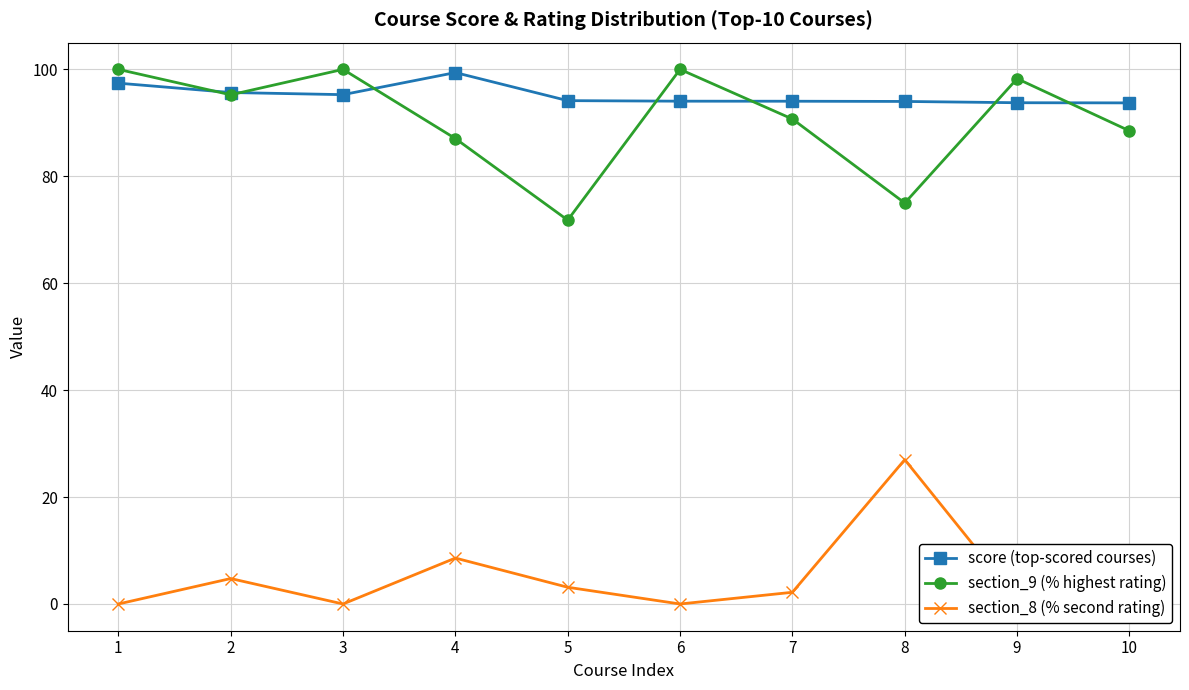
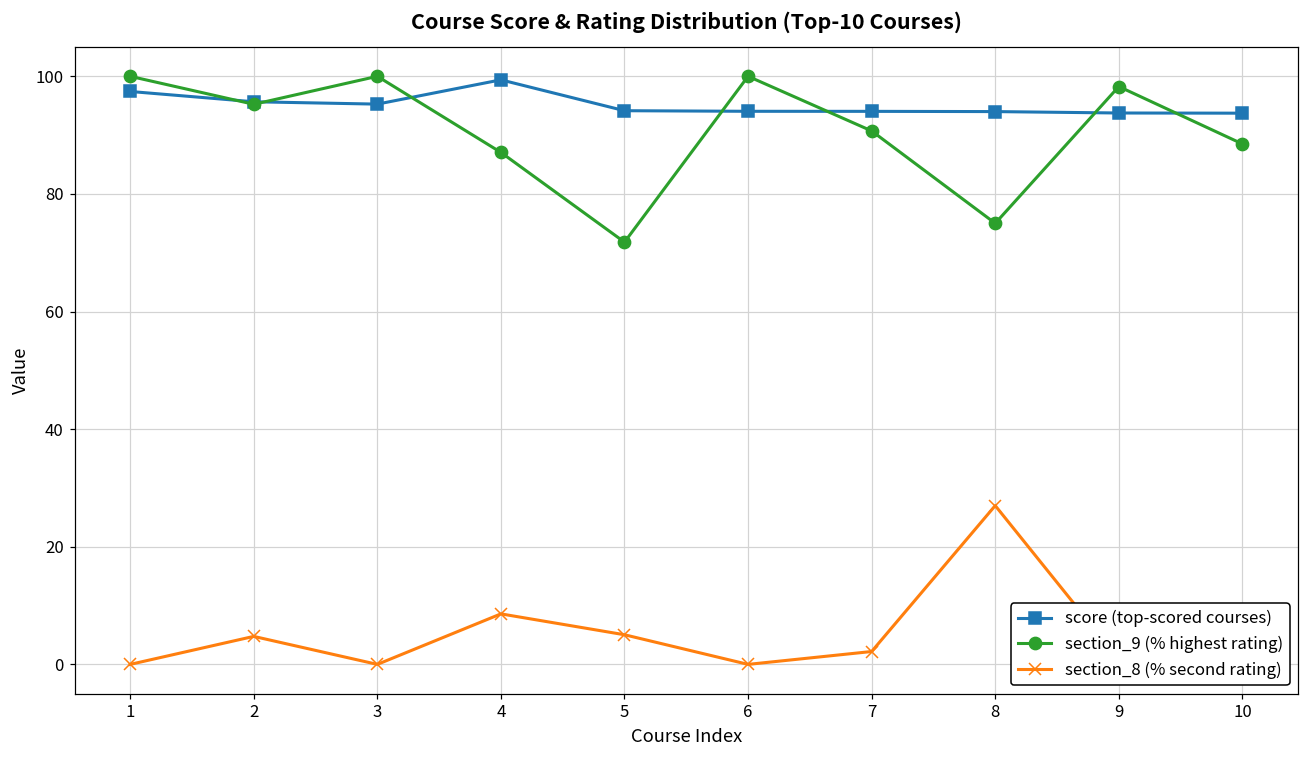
  {
    "score (top-scored courses)": {
      "1": 97,
      "3": 95,
      "4": 99,
      "5": 94,
      "6": 94,
      "7": 94,
      "8": 94,
      "9": 94,
      "10": 94
    },
    "section_9 (% highest rating)": {
      "1": 100,
      "3": 100,
      "4": 87,
      "5": 72,
      "6": 100,
      "7": 91,
      "8": 75,
      "9": 98,
      "10": 89
    },
    "section_8 (% second rating)": {
      "1": 0,
      "2": 5,
      "3": 0,
      "4": 9,
-     "5": 3,
+     "5": 5,
      "6": 0,
      "7": 2,
      "8": 27
    }
  }
